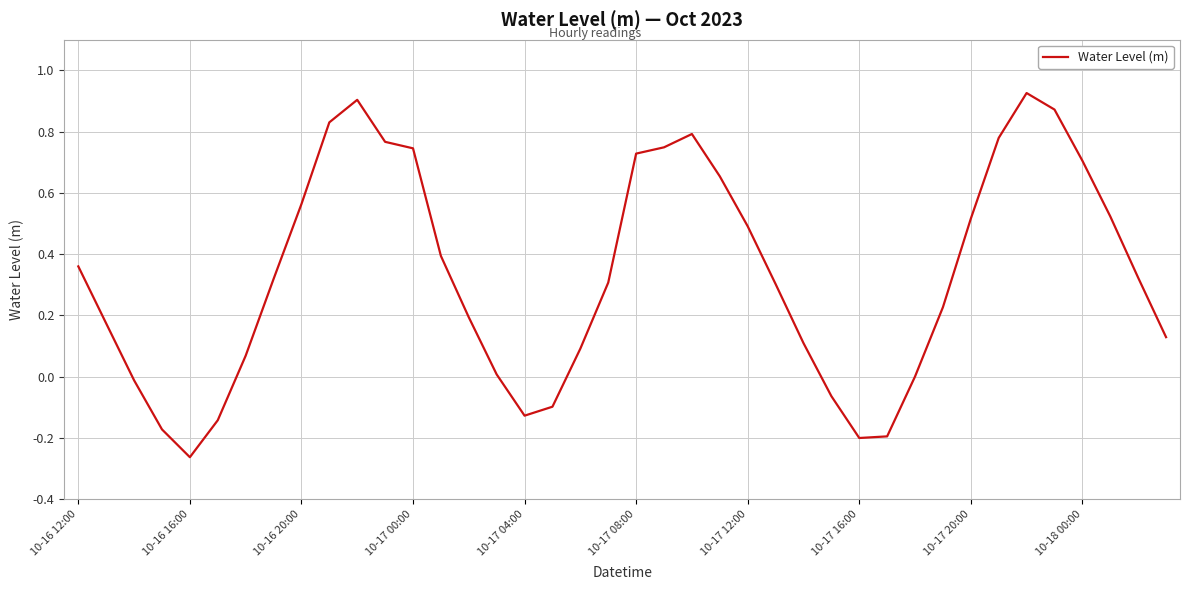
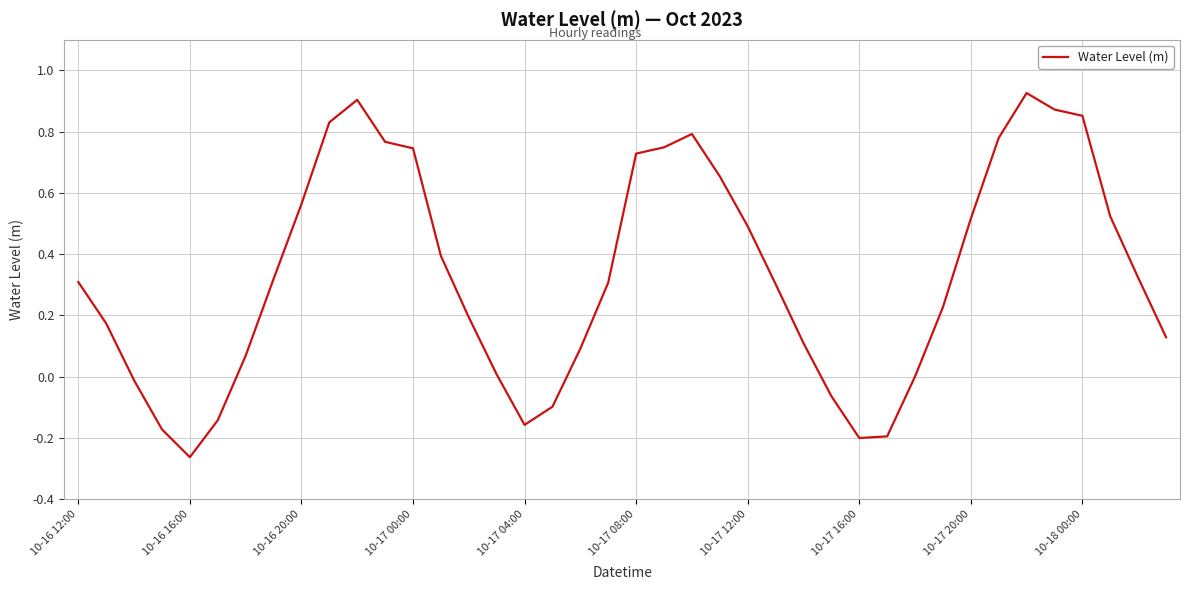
  {
-   "10-16 12:00": 0.36,
+   "10-16 12:00": 0.31,
    "10-16 16:00": -0.26,
    "10-16 20:00": 0.56,
    "10-17 00:00": 0.75,
-   "10-17 04:00": -0.13,
+   "10-17 04:00": -0.16,
    "10-17 08:00": 0.73,
    "10-17 12:00": 0.49,
    "10-17 16:00": -0.20,
    "10-17 20:00": 0.52,
-   "10-18 00:00": 0.71
+   "10-18 00:00": 0.85
  }
